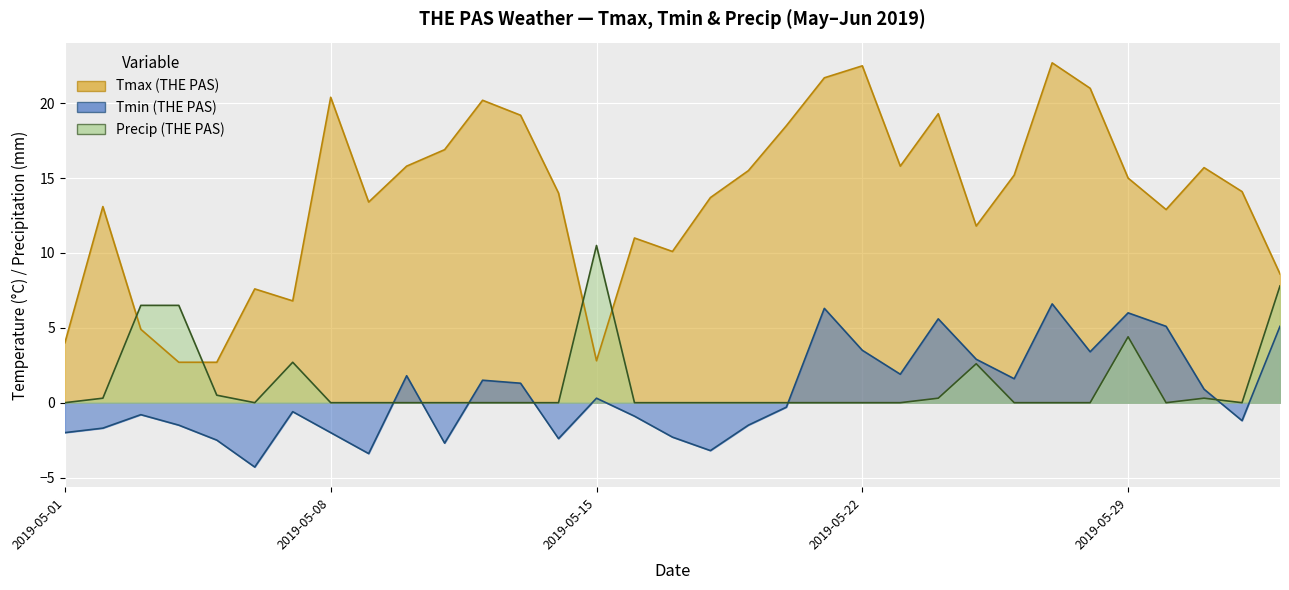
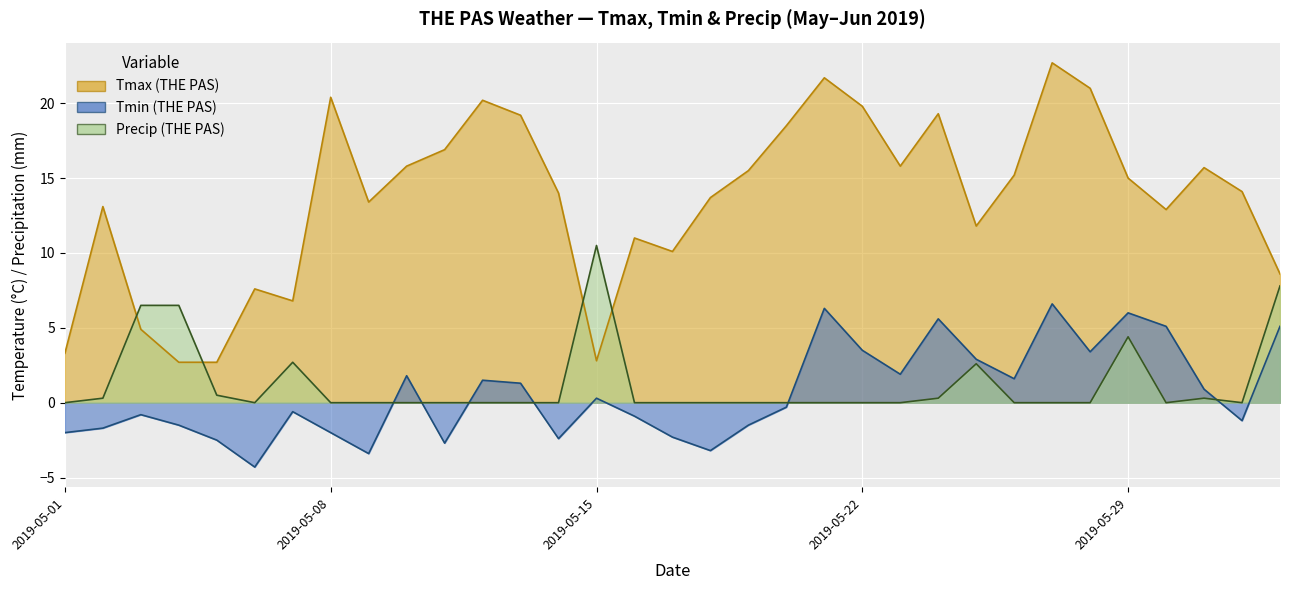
  {
    "Tmax (THE PAS)": {
-     "2019-05-01": 4.0,
+     "2019-05-01": 3.3,
      "2019-05-08": 20.4,
      "2019-05-15": 2.8,
-     "2019-05-22": 22.5,
+     "2019-05-22": 19.8,
      "2019-05-29": 15.0
    },
    "Precip (THE PAS)": {
      "2019-05-15": 10.5,
      "2019-05-22": 0.0,
      "2019-05-29": 4.4
    }
  }
